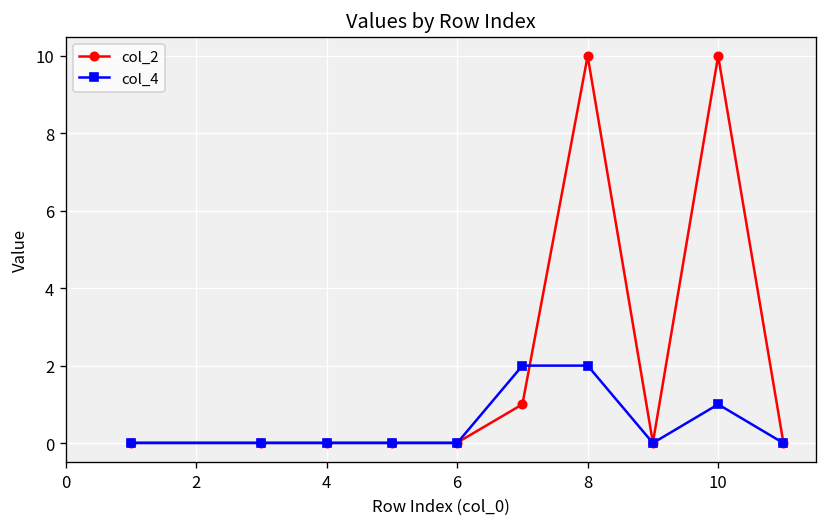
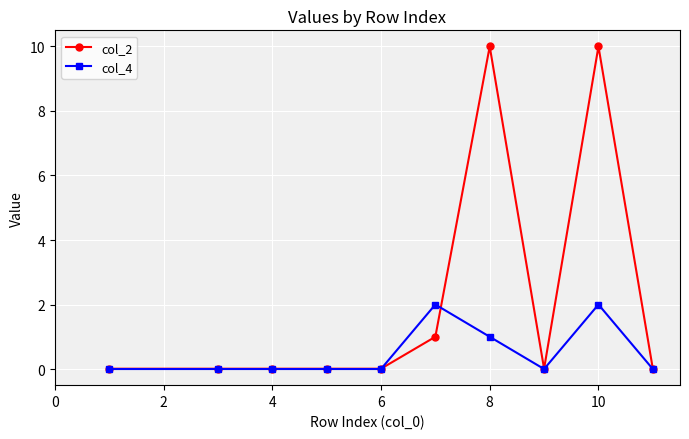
  {
    "col_2": {
      "8": 10,
      "10": 10
    },
    "col_4": {
-     "8": 2,
-     "10": 1
+     "8": 1,
+     "10": 2
    }
  }
